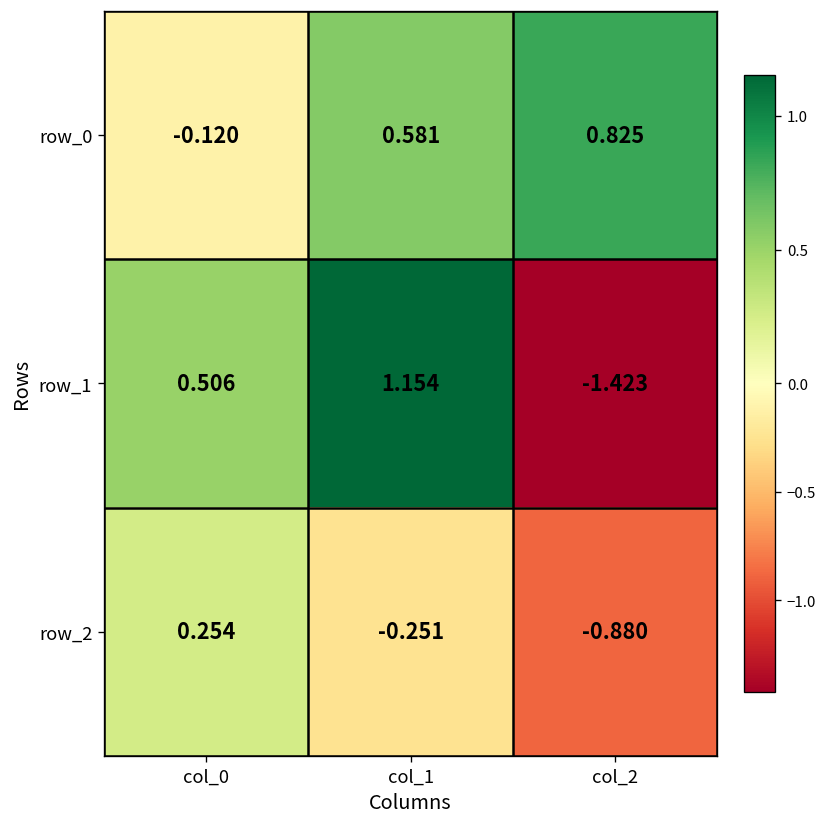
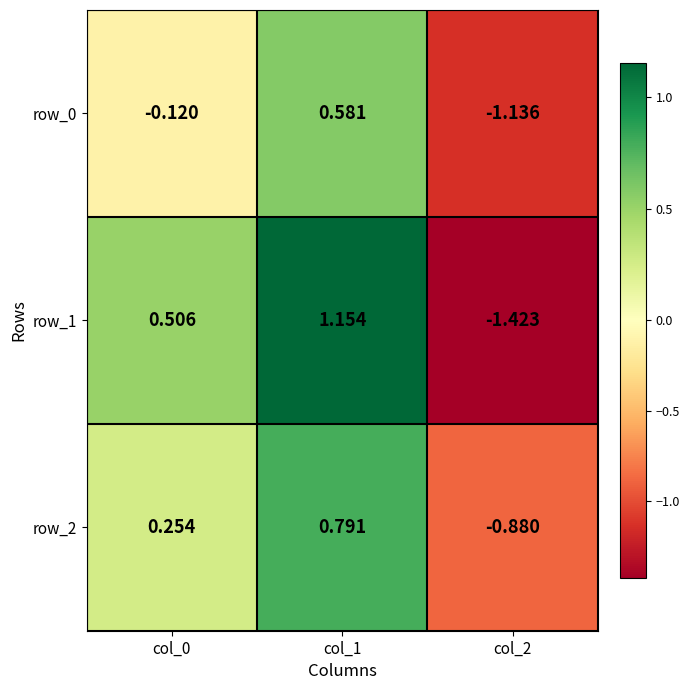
  {
    "row_0": {
      "col_0": -0.120,
      "col_1": 0.581,
-     "col_2": 0.825
+     "col_2": -1.136
    },
    "row_1": {
      "col_0": 0.506,
      "col_1": 1.154,
      "col_2": -1.423
    },
    "row_2": {
      "col_0": 0.254,
-     "col_1": -0.251,
+     "col_1": 0.791,
      "col_2": -0.880
    }
  }
